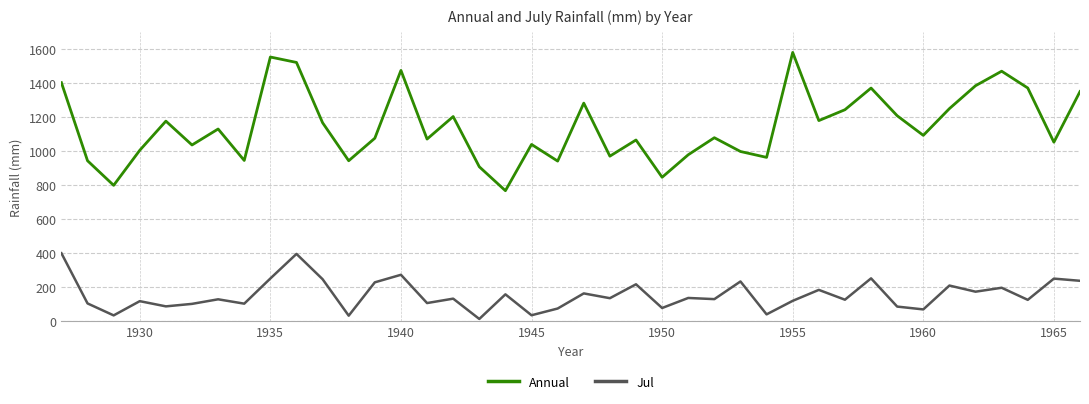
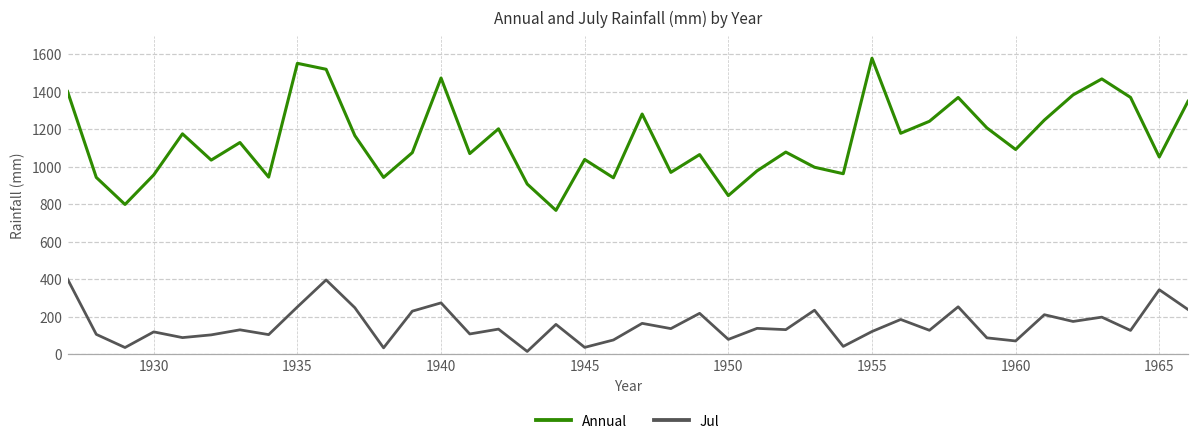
  {
    "Annual": {
-     "1930": 1000,
+     "1930": 960,
      "1935": 1550,
      "1940": 1470,
      "1945": 1040,
      "1950": 850,
      "1955": 1580,
      "1960": 1090,
      "1965": 1050
    },
    "Jul": {
      "1930": 120,
      "1935": 250,
      "1940": 270,
      "1945": 40,
      "1950": 80,
      "1955": 120,
      "1960": 70,
-     "1965": 250
+     "1965": 340
    }
  }
